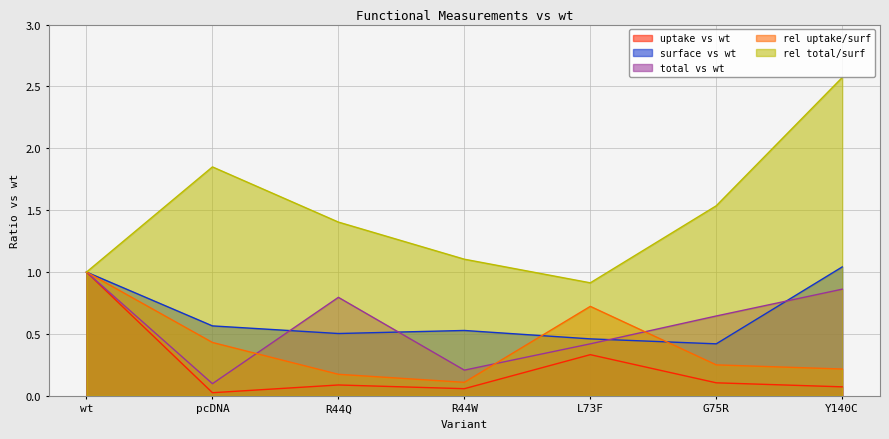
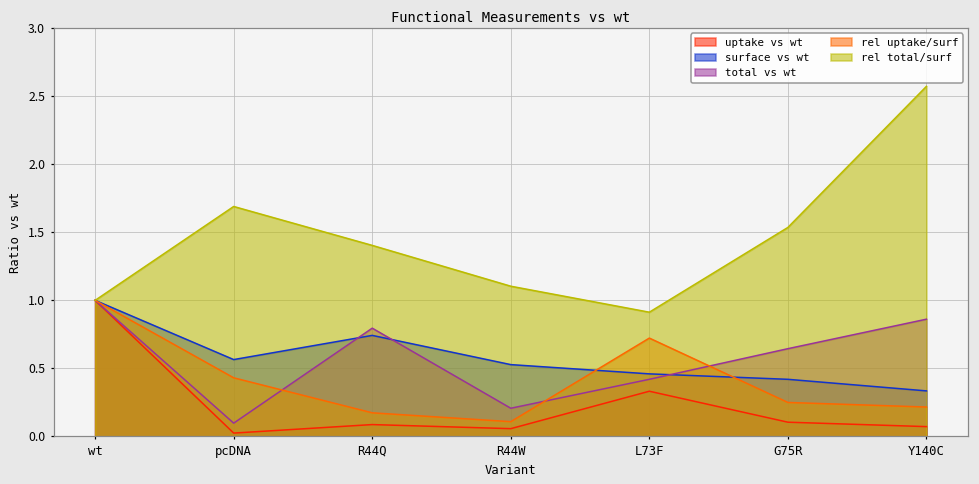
  {
    "surface vs wt": {
      "pcDNA": 0.56,
-     "R44Q": 0.50,
+     "R44Q": 0.74,
      "R44W": 0.53,
      "L73F": 0.46,
      "G75R": 0.42,
-     "Y140C": 1.04
+     "Y140C": 0.33
    },
    "total vs wt": {
      "pcDNA": 0.10,
      "R44Q": 0.80,
      "R44W": 0.21,
      "L73F": 0.42,
      "G75R": 0.65,
      "Y140C": 0.86
    },
    "rel total/surf": {
-     "pcDNA": 1.85,
+     "pcDNA": 1.69,
      "R44Q": 1.40,
      "R44W": 1.10,
      "L73F": 0.91,
      "G75R": 1.54,
      "Y140C": 2.57
    }
  }
